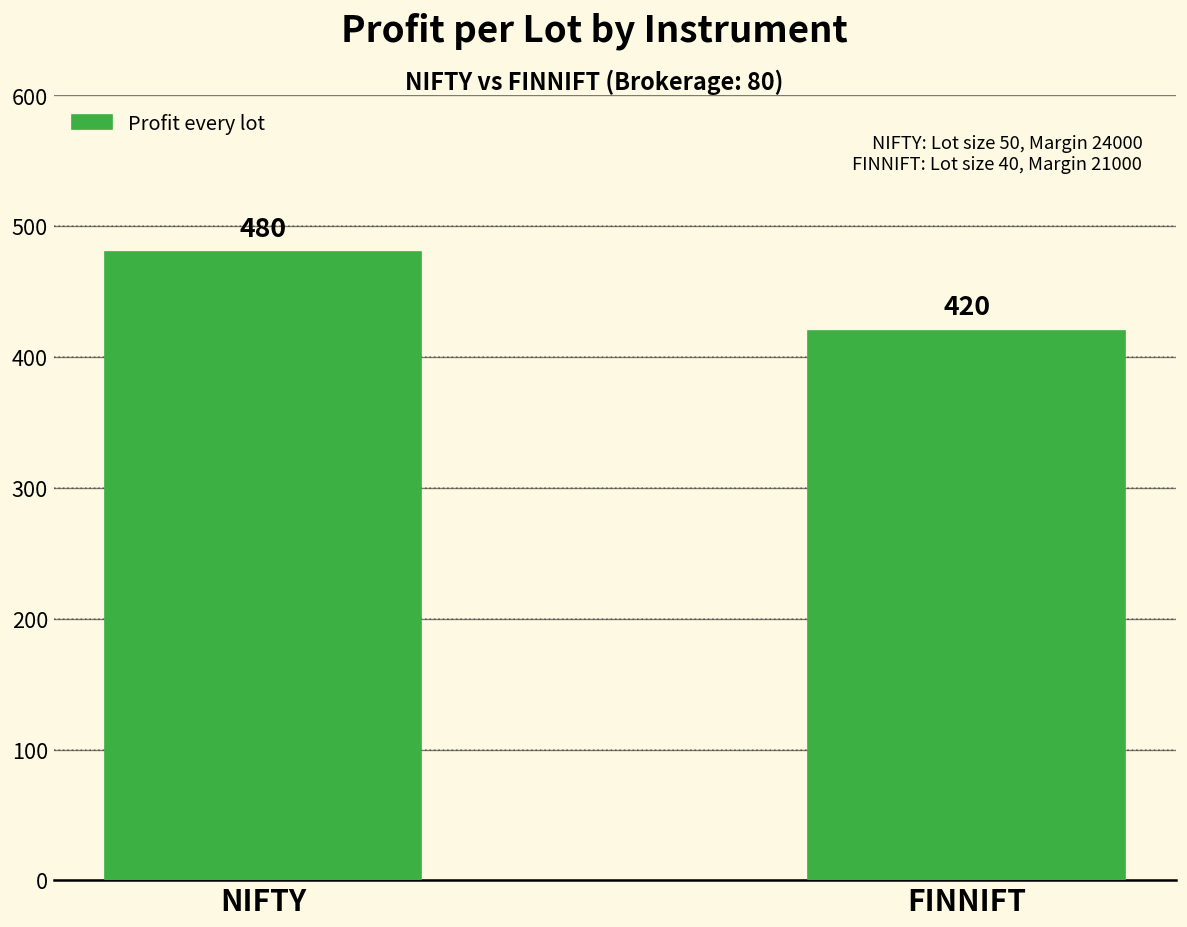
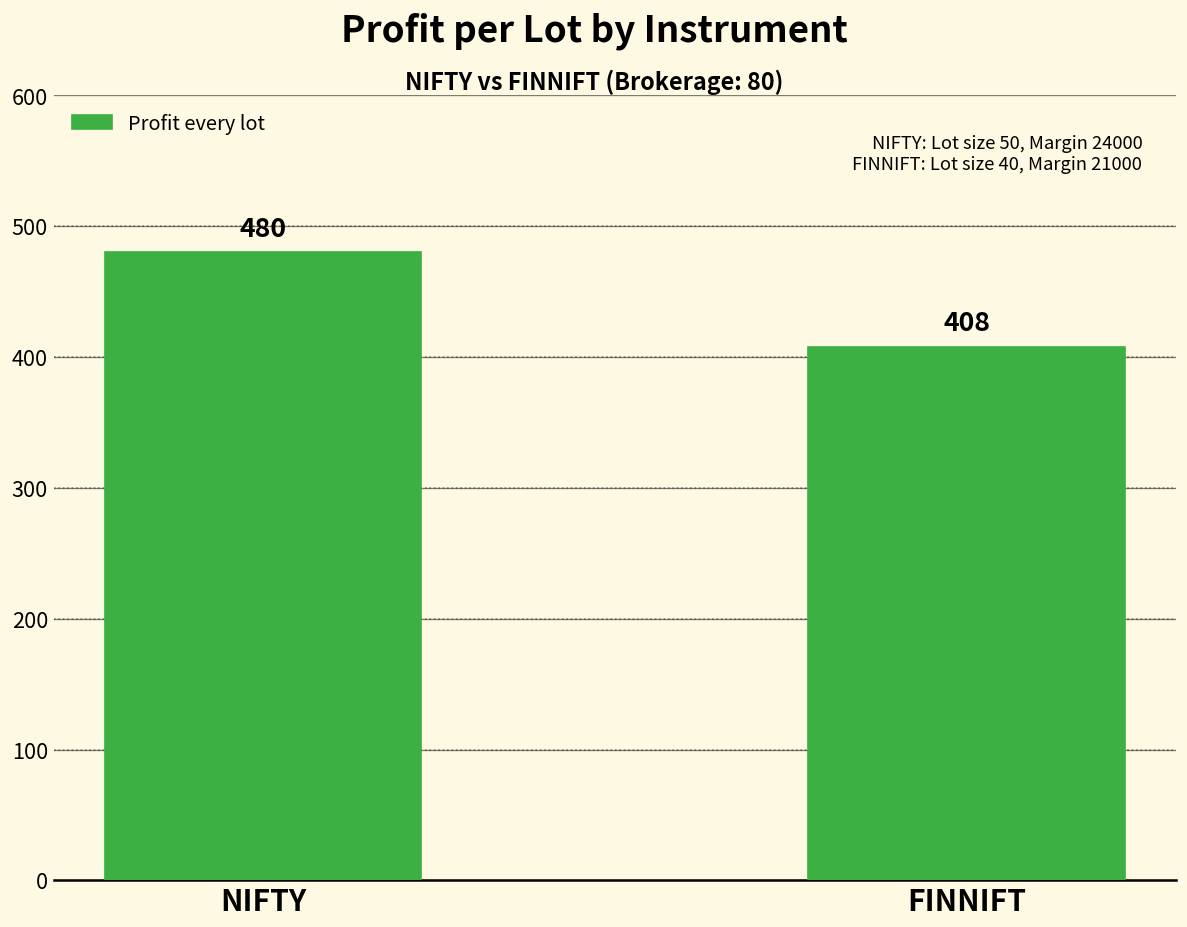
  {
    "NIFTY": 480,
-   "FINNIFT": 420
+   "FINNIFT": 408
  }
